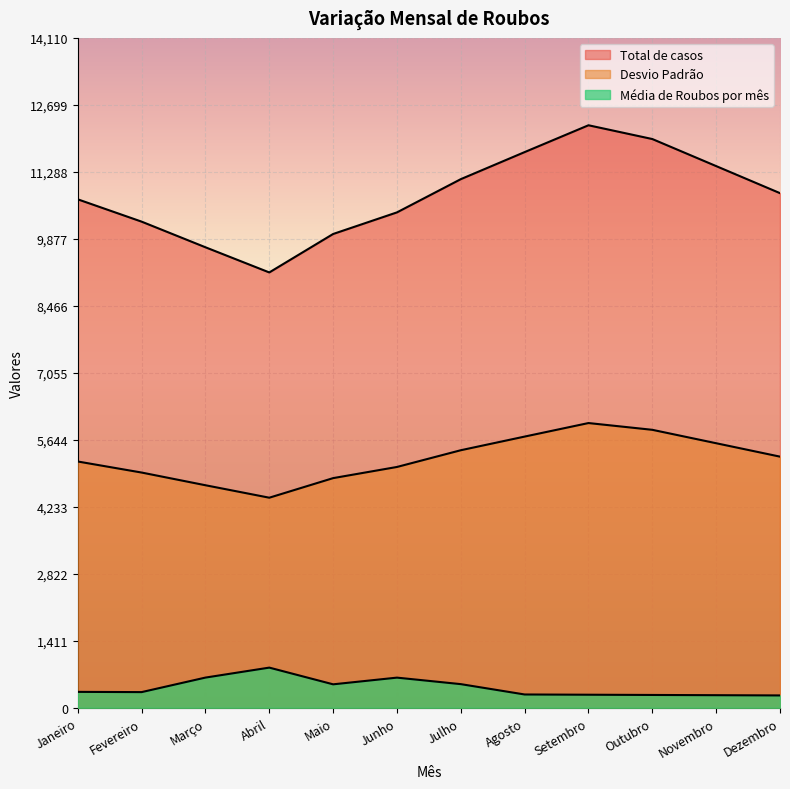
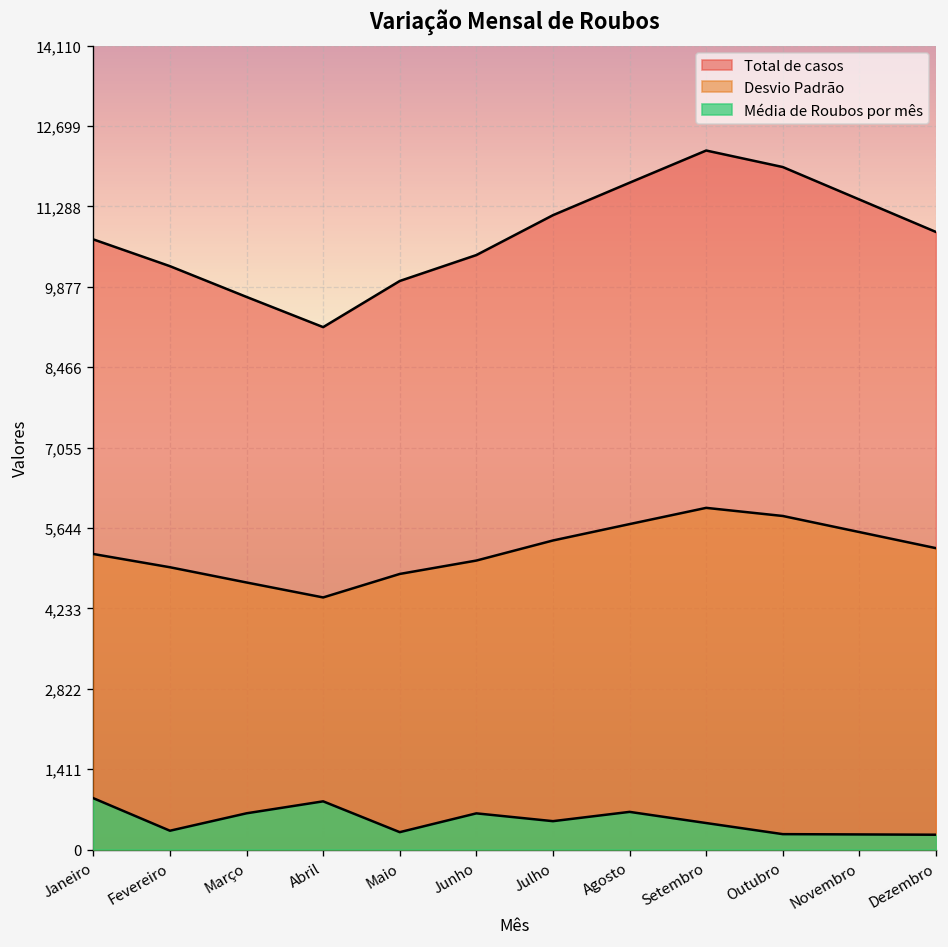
  {
    "Média de Roubos por mês": {
-     "Janeiro": 300,
+     "Janeiro": 900,
      "Fevereiro": 300,
      "Março": 600,
      "Abril": 800,
-     "Maio": 500,
+     "Maio": 300,
      "Junho": 600,
      "Julho": 500,
-     "Agosto": 300,
-     "Setembro": 300,
+     "Agosto": 700,
+     "Setembro": 500,
      "Outubro": 300,
      "Novembro": 300,
      "Dezembro": 300
    }
  }
